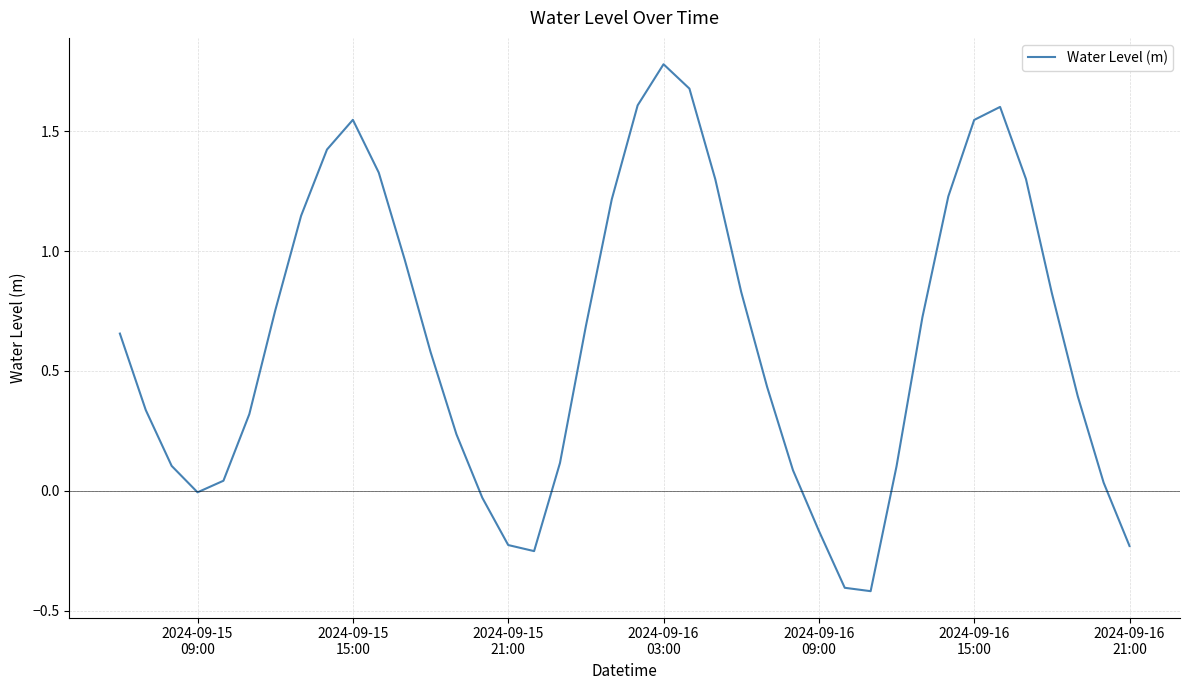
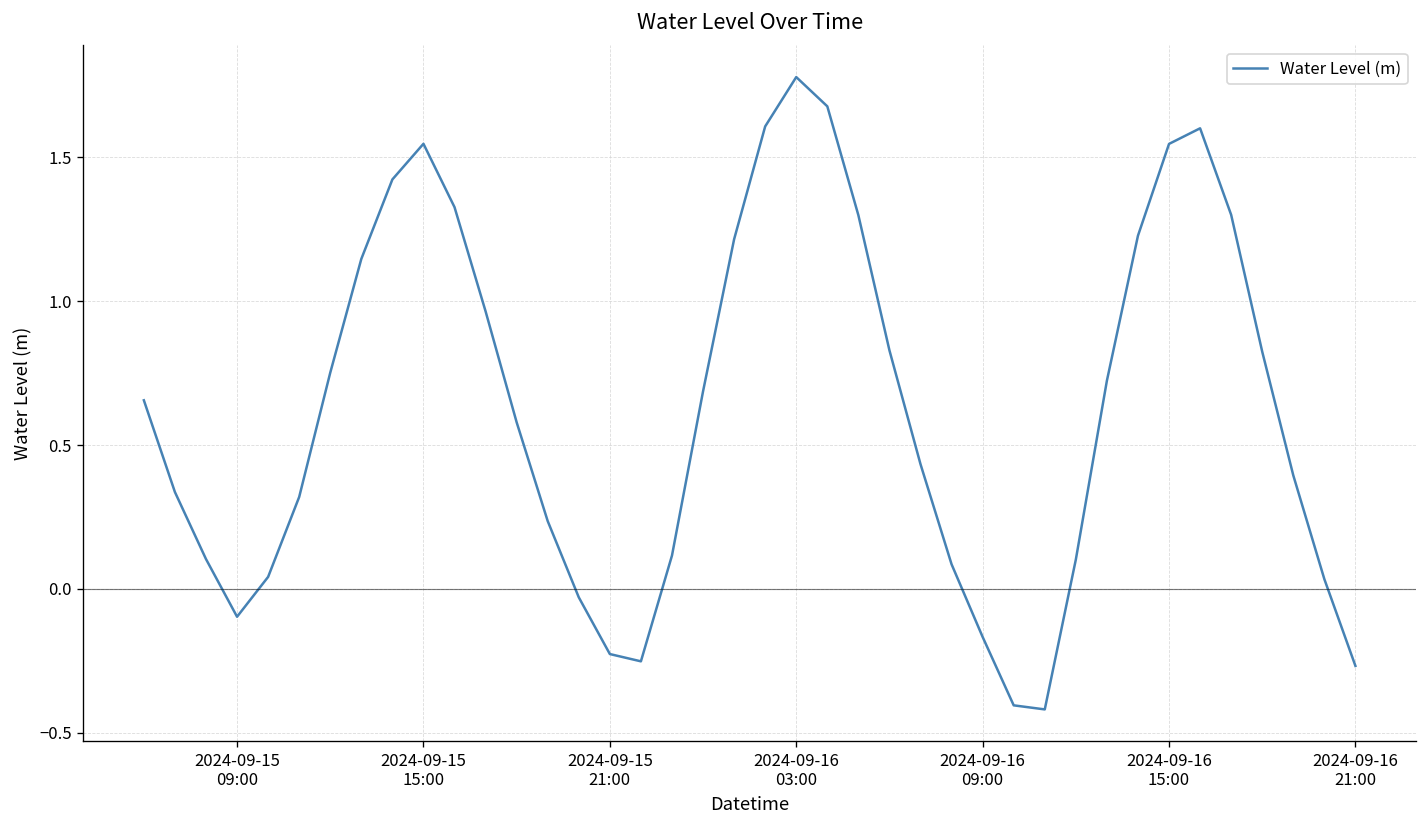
  {
-   "2024-09-15 09:00": -0.01,
+   "2024-09-15 09:00": -0.10,
    "2024-09-15 15:00": 1.55,
    "2024-09-15 21:00": -0.23,
    "2024-09-16 03:00": 1.78,
    "2024-09-16 09:00": -0.17,
    "2024-09-16 15:00": 1.55,
-   "2024-09-16 21:00": -0.23
+   "2024-09-16 21:00": -0.27
  }
